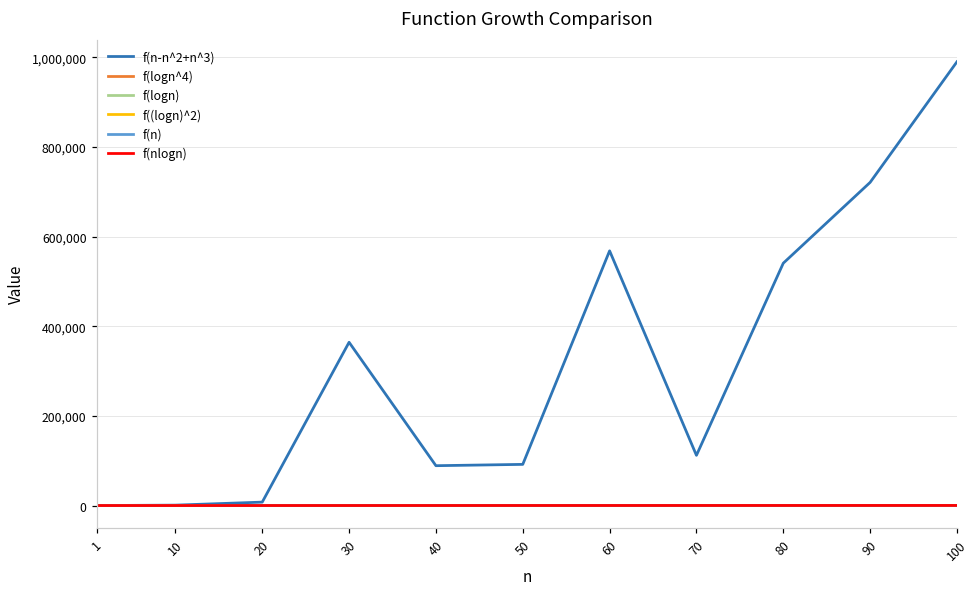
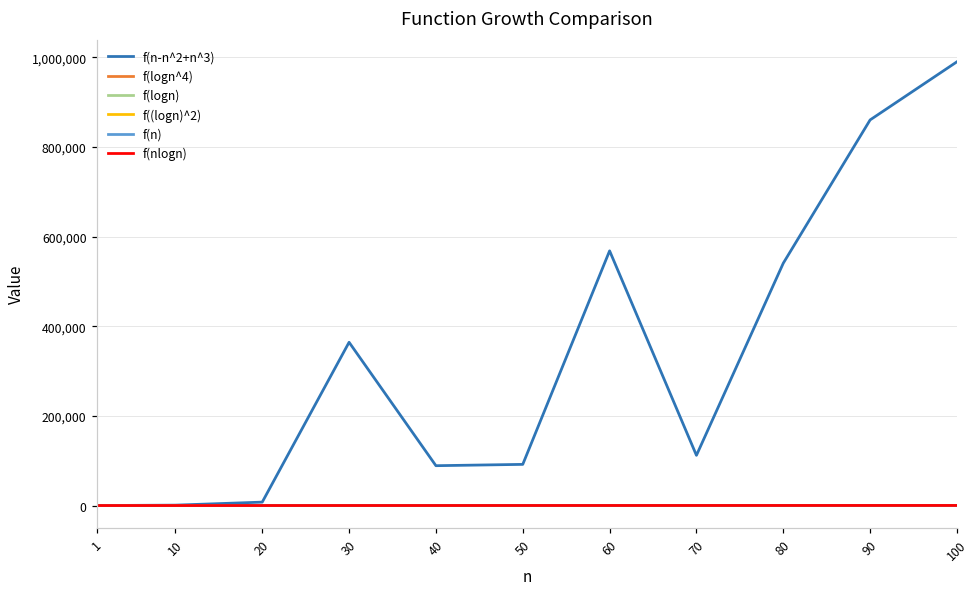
  {
    "f(n-n^2+n^3)": {
      "20": "10,000",
      "30": "360,000",
      "40": "90,000",
      "50": "90,000",
      "60": "570,000",
      "70": "110,000",
      "80": "540,000",
-     "90": "720,000",
+     "90": "860,000",
      "100": "990,000"
    },
    "f(nlogn)": {
      "20": "0",
      "30": "0",
      "40": "0",
      "50": "0",
      "60": "0",
      "70": "0",
      "80": "0",
      "90": "0",
      "100": "0"
    }
  }
